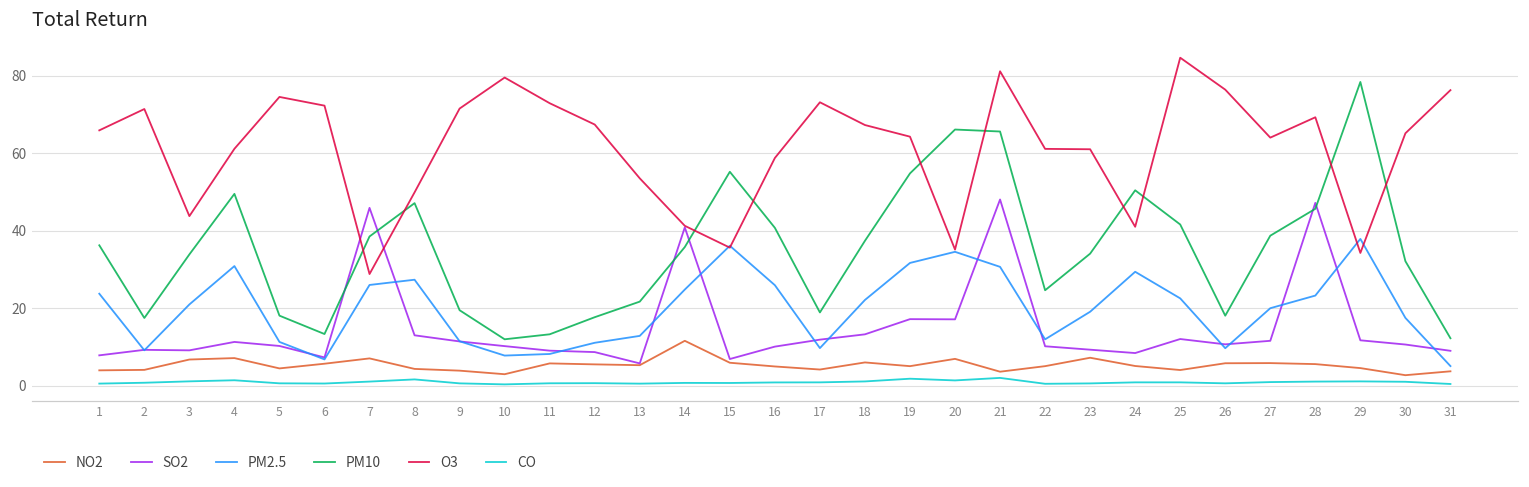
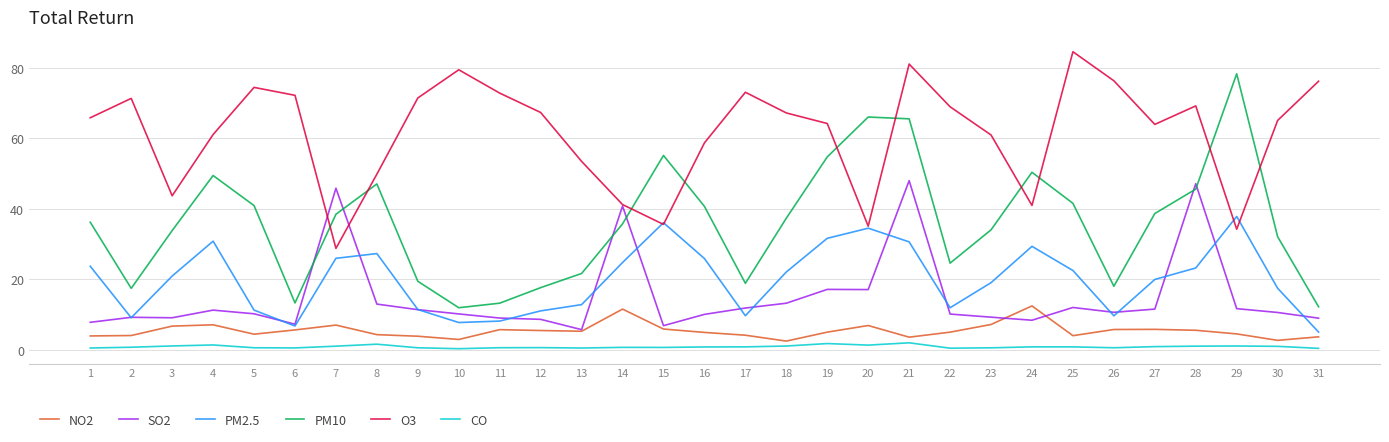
  {
    "NO2": {
      "1": 4,
      "2": 4,
      "3": 7,
      "4": 7,
      "5": 4,
      "6": 6,
      "7": 7,
      "8": 4,
      "9": 4,
      "10": 3,
      "11": 6,
      "12": 6,
      "14": 12,
      "15": 6,
      "16": 5,
      "17": 4,
-     "18": 6,
+     "18": 3,
      "19": 5,
      "20": 7,
      "21": 4,
      "22": 5,
      "23": 7,
-     "24": 5,
+     "24": 12,
      "25": 4,
      "26": 6,
      "27": 6,
      "28": 6,
      "29": 5,
      "30": 3,
      "31": 4
    },
    "SO2": {
      "1": 8,
      "3": 9,
      "4": 11,
      "5": 10,
      "7": 46,
      "8": 13,
      "10": 10,
      "11": 9,
      "12": 9,
      "15": 7,
      "16": 10,
      "17": 12,
      "18": 13,
      "19": 17,
      "20": 17,
      "21": 48,
      "22": 10,
      "23": 9,
      "24": 8,
      "25": 12,
      "26": 11,
      "27": 12,
      "28": 47,
      "29": 12,
      "30": 11,
      "31": 9
    },
    "PM2.5": {
      "1": 24,
      "3": 21,
      "4": 31,
      "5": 11,
      "7": 26,
      "8": 27,
      "10": 8,
      "11": 8,
      "12": 11,
      "13": 13,
      "14": 25,
      "16": 26,
      "17": 10,
      "18": 22,
      "19": 32,
      "21": 31,
      "22": 12,
      "23": 19,
      "24": 29,
      "25": 23,
      "26": 10,
      "27": 20,
      "28": 23,
      "29": 38,
      "30": 17,
      "31": 5
    },
    "PM10": {
      "1": 36,
      "2": 17,
      "3": 34,
      "4": 49,
-     "5": 18,
+     "5": 41,
      "6": 13,
      "7": 39,
      "8": 47,
      "9": 19,
      "10": 12,
      "11": 13,
      "12": 18,
      "13": 22,
      "14": 36,
      "15": 55,
      "16": 41,
      "17": 19,
      "18": 37,
      "19": 55,
      "20": 66,
      "21": 66,
      "22": 25,
      "23": 34,
      "24": 50,
      "25": 42,
      "26": 18,
      "27": 39,
      "28": 46,
      "29": 78,
      "30": 32,
      "31": 12
    },
    "O3": {
      "1": 66,
      "2": 71,
      "3": 44,
      "4": 61,
      "5": 75,
      "6": 72,
      "7": 29,
      "8": 50,
      "9": 72,
      "10": 80,
      "11": 73,
      "12": 67,
      "13": 54,
      "16": 59,
      "17": 73,
      "18": 67,
      "19": 64,
      "21": 81,
-     "22": 61,
+     "22": 69,
      "23": 61,
      "24": 41,
      "25": 85,
      "26": 76,
      "27": 64,
      "28": 69,
      "29": 34,
      "30": 65,
      "31": 76
    },
    "CO": {
      "1": 1,
      "2": 1,
      "3": 1,
      "4": 1,
      "5": 1,
      "6": 1,
      "7": 1,
      "8": 2,
      "9": 1,
      "10": 0,
      "11": 1,
      "12": 1,
      "13": 1,
      "14": 1,
      "15": 1,
      "16": 1,
      "17": 1,
      "18": 1,
      "19": 2,
      "20": 1,
      "21": 2,
      "22": 0,
      "23": 1,
      "24": 1,
      "25": 1,
      "26": 1,
      "27": 1,
      "28": 1,
      "29": 1,
      "30": 1,
      "31": 0
    }
  }
